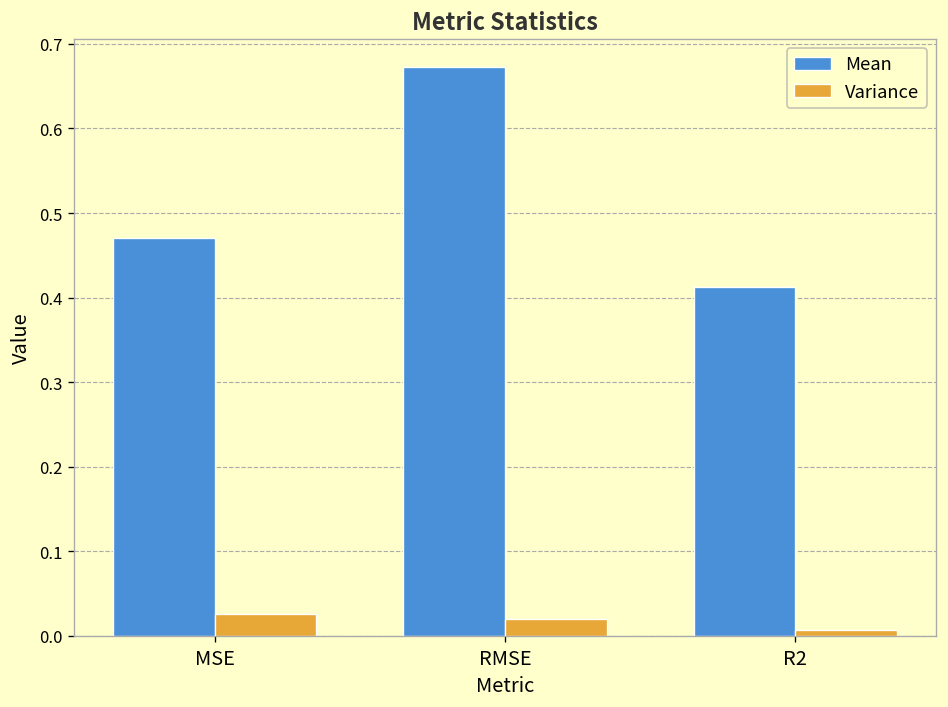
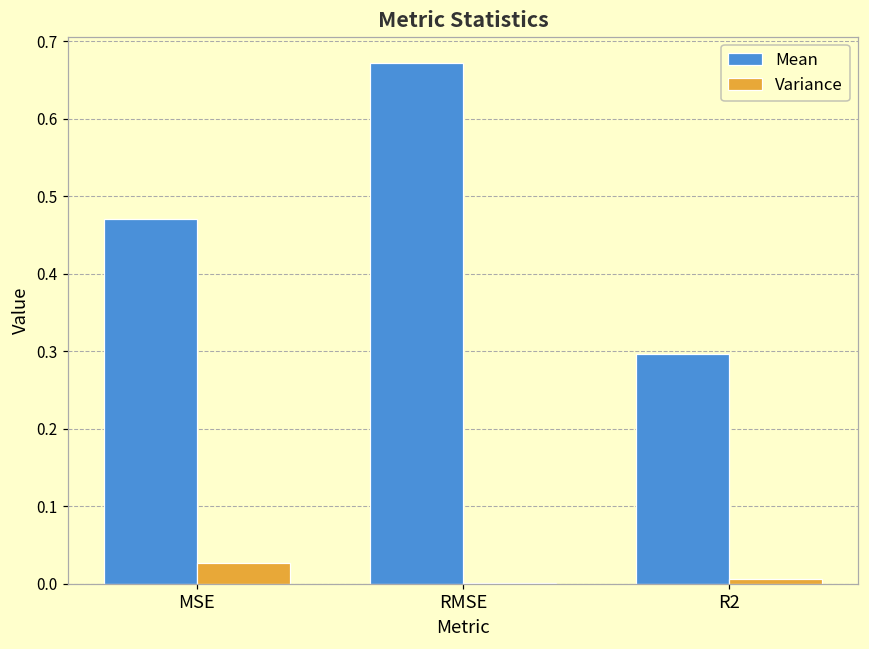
  {
    "Mean": {
      "MSE": 0.47,
      "RMSE": 0.67,
-     "R2": 0.41
+     "R2": 0.30
    },
    "Variance": {
      "MSE": 0.03,
-     "RMSE": 0.02,
+     "RMSE": 0.00,
      "R2": 0.01
    }
  }
